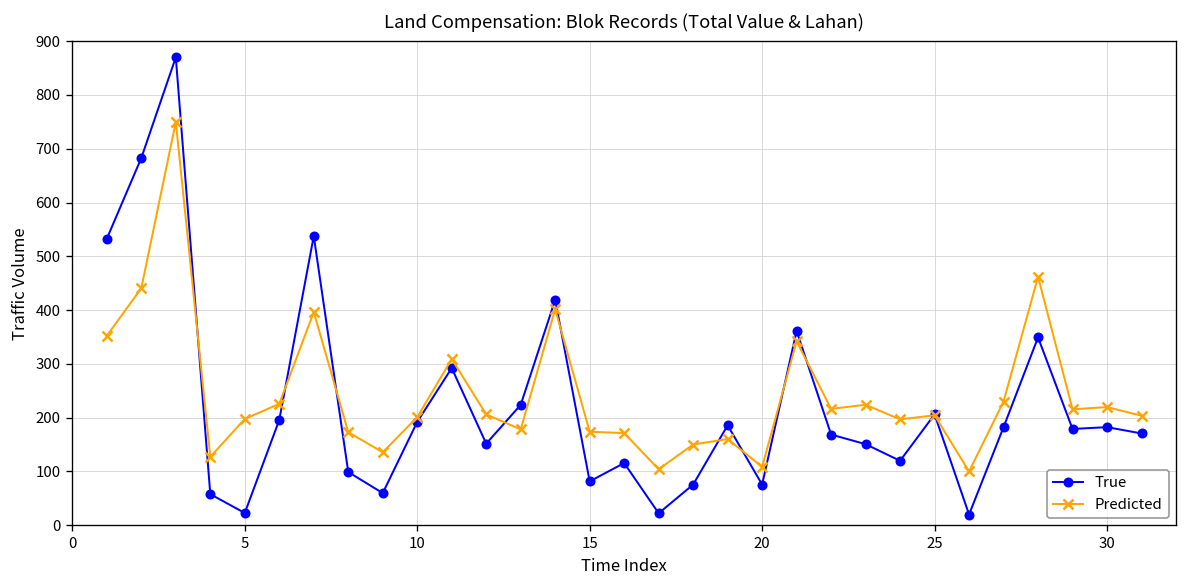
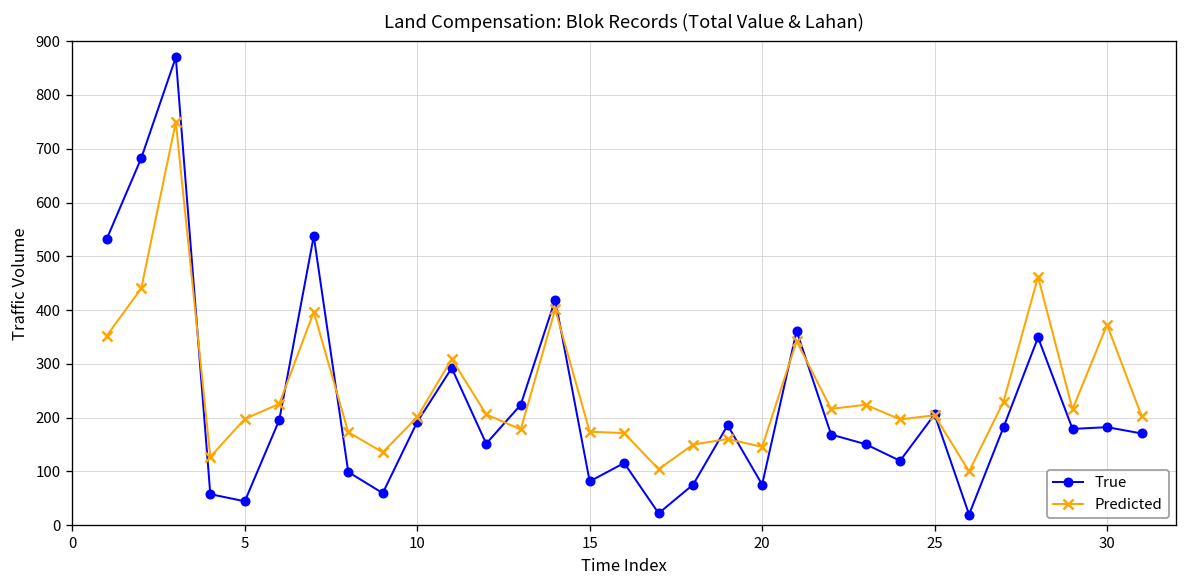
  {
    "True": {
-     "5": 20,
+     "5": 40,
      "10": 190,
      "15": 80,
      "20": 80,
      "30": 180
    },
    "Predicted": {
      "5": 200,
      "10": 200,
      "15": 170,
-     "20": 110,
-     "30": 220
+     "20": 150,
+     "30": 370
    }
  }
